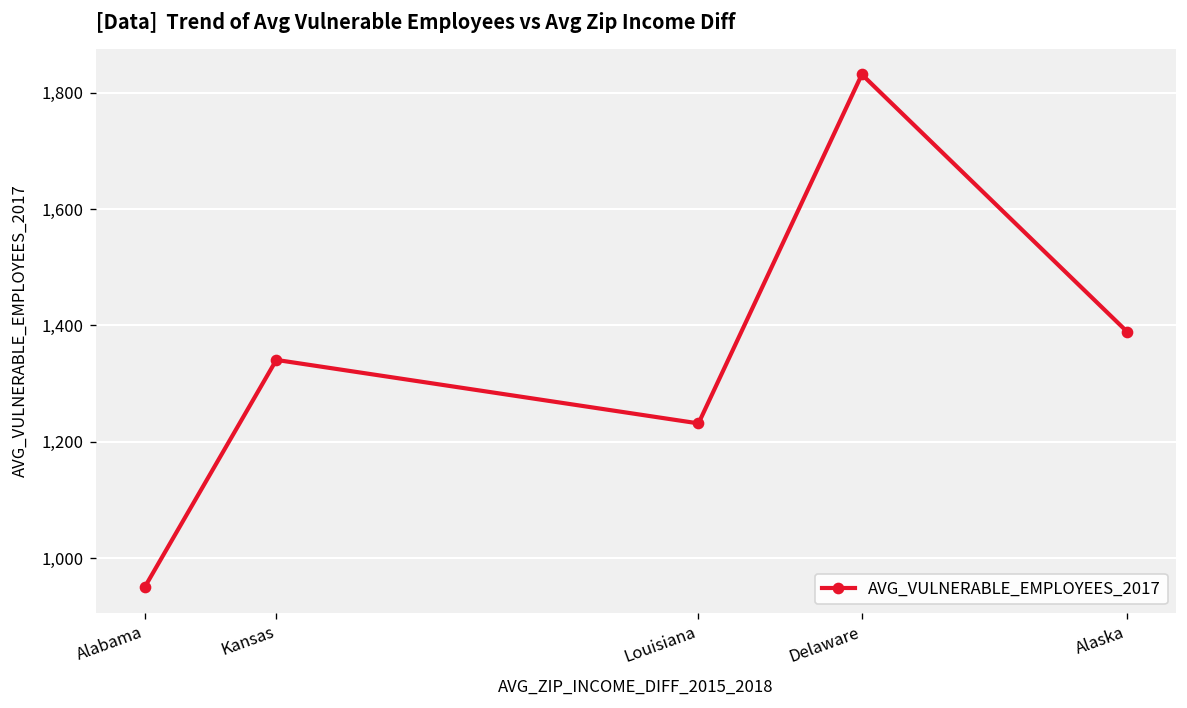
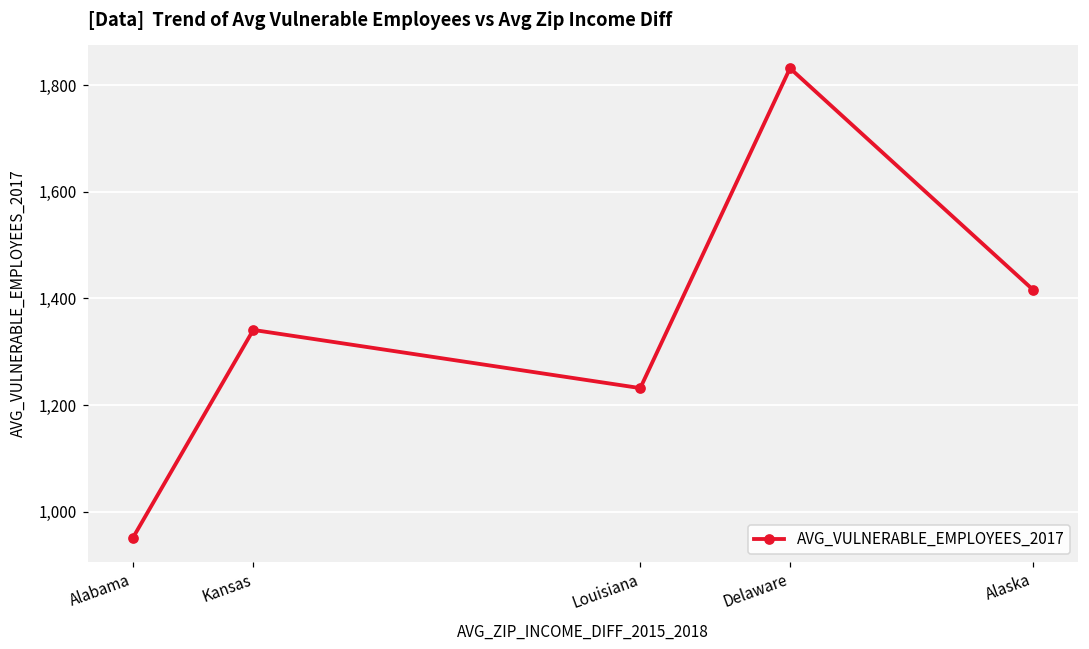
  {
    "Alabama": "950",
    "Kansas": "1,340",
    "Louisiana": "1,230",
    "Delaware": "1,830",
-   "Alaska": "1,390"
+   "Alaska": "1,420"
  }
